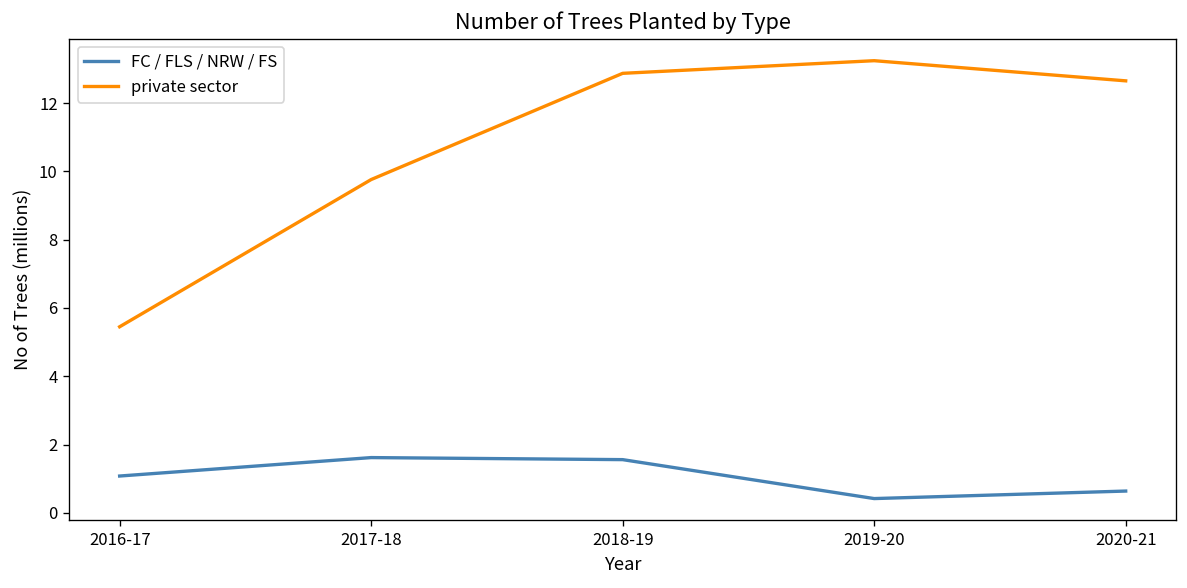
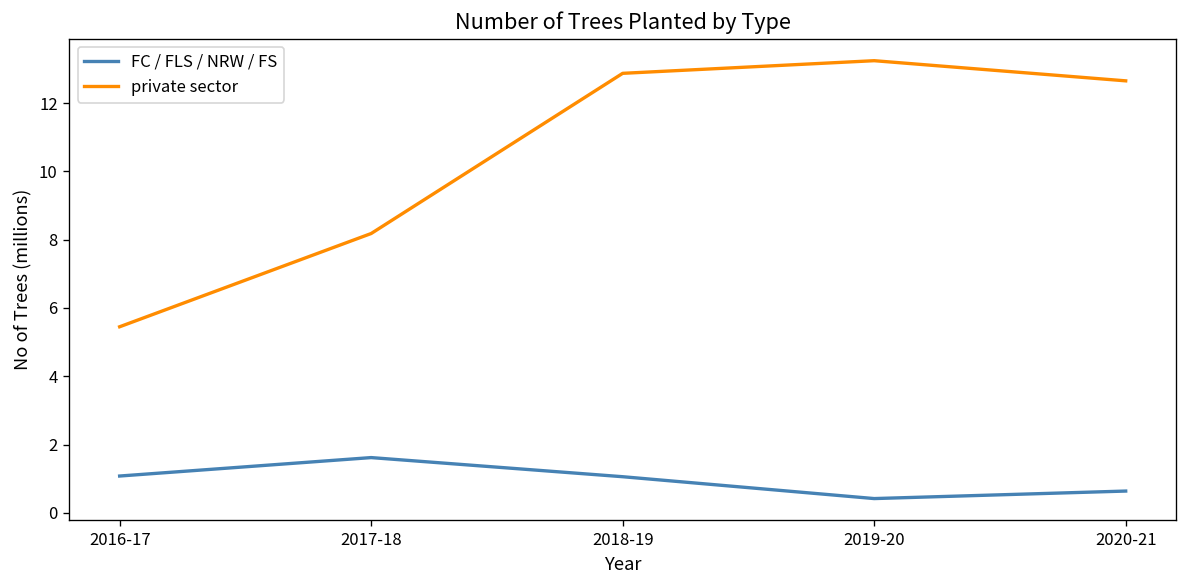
  {
    "FC / FLS / NRW / FS": {
      "2016-17": 1.1,
      "2017-18": 1.6,
-     "2018-19": 1.6,
+     "2018-19": 1.1,
      "2019-20": 0.4,
      "2020-21": 0.6
    },
    "private sector": {
      "2016-17": 5.5,
-     "2017-18": 9.8,
+     "2017-18": 8.2,
      "2018-19": 12.9,
      "2019-20": 13.2,
      "2020-21": 12.7
    }
  }
